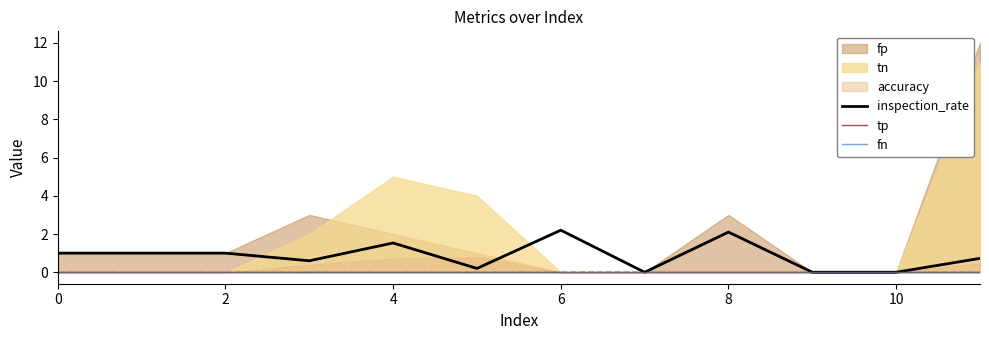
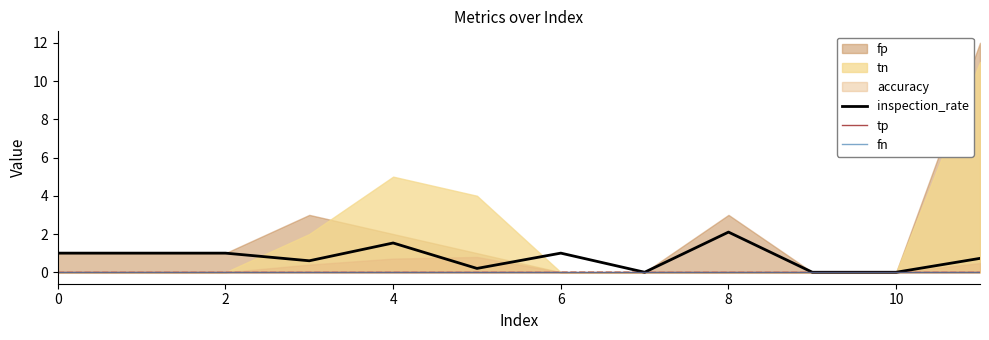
  {
    "inspection_rate": {
      "4": 1.5,
-     "6": 2.2,
+     "6": 1.0,
      "8": 2.1
    },
    "fn": {
      "4": 0.0
    }
  }
